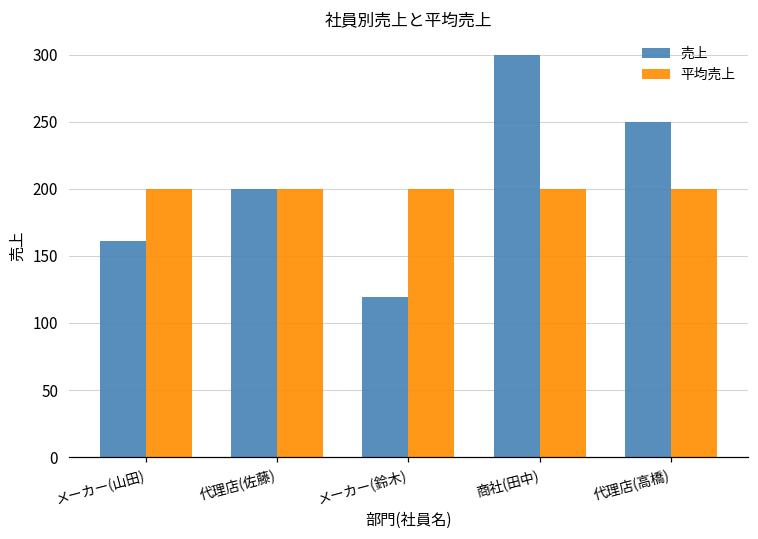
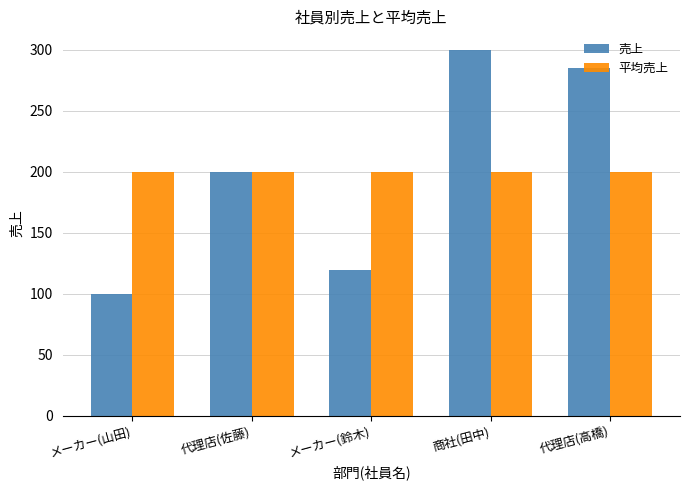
  {
    "売上": {
-     "メーカー(山田)": 161,
+     "メーカー(山田)": 100,
      "代理店(佐藤)": 200,
      "メーカー(鈴木)": 119,
      "商社(田中)": 300,
-     "代理店(高橋)": 250
+     "代理店(高橋)": 285
    },
    "平均売上": {
      "メーカー(山田)": 200,
      "代理店(佐藤)": 200,
      "メーカー(鈴木)": 200,
      "商社(田中)": 200,
      "代理店(高橋)": 200
    }
  }
